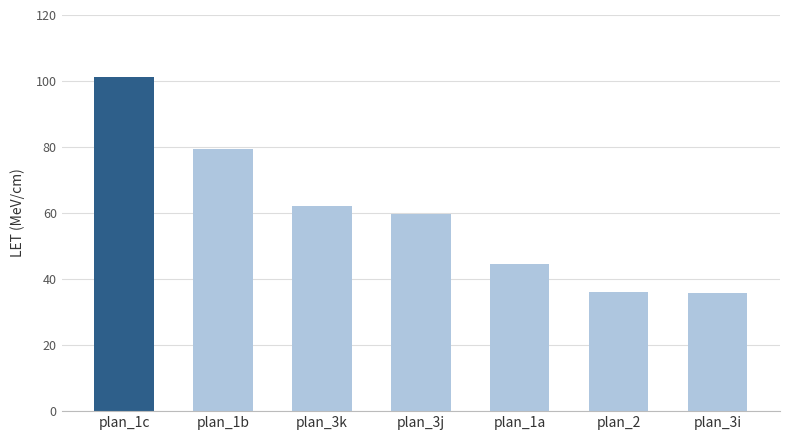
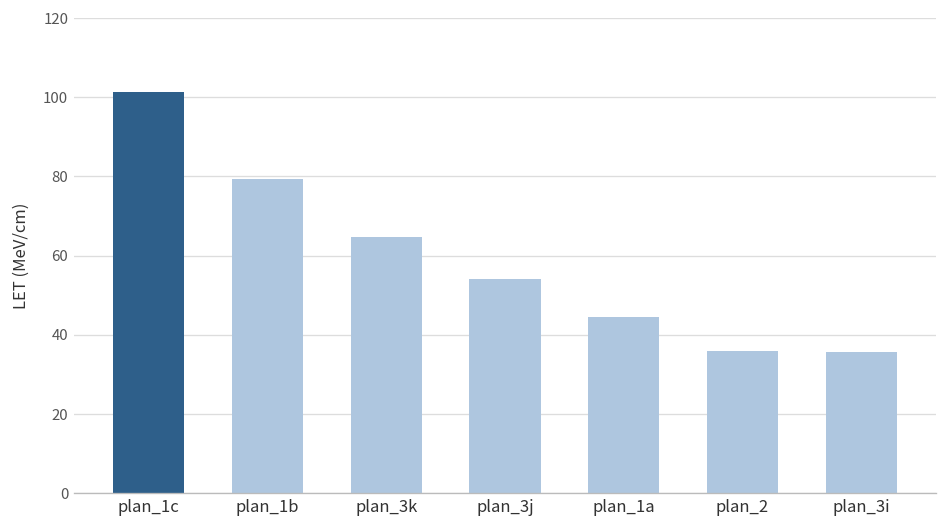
  {
    "plan_1c": 101,
    "plan_1b": 79,
-   "plan_3k": 62,
-   "plan_3j": 60,
+   "plan_3k": 65,
+   "plan_3j": 54,
    "plan_1a": 45,
    "plan_2": 36,
    "plan_3i": 36
  }
